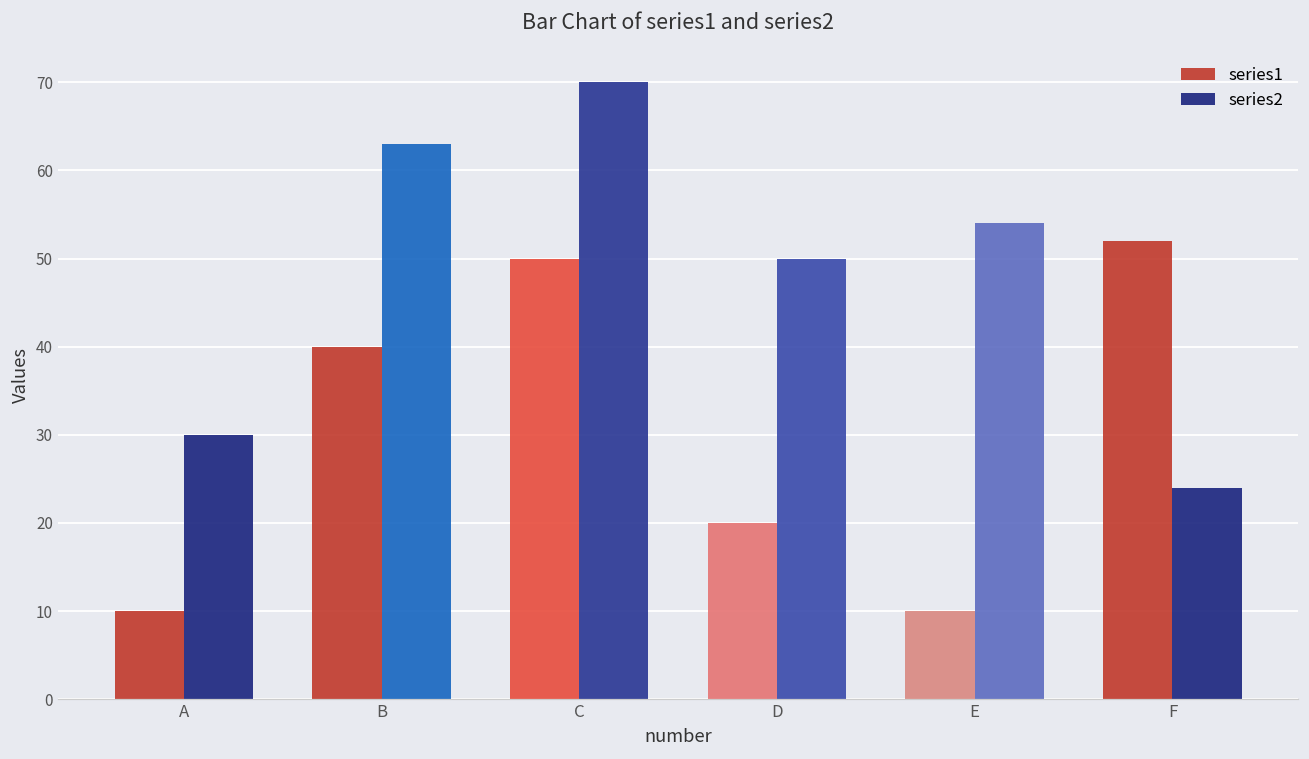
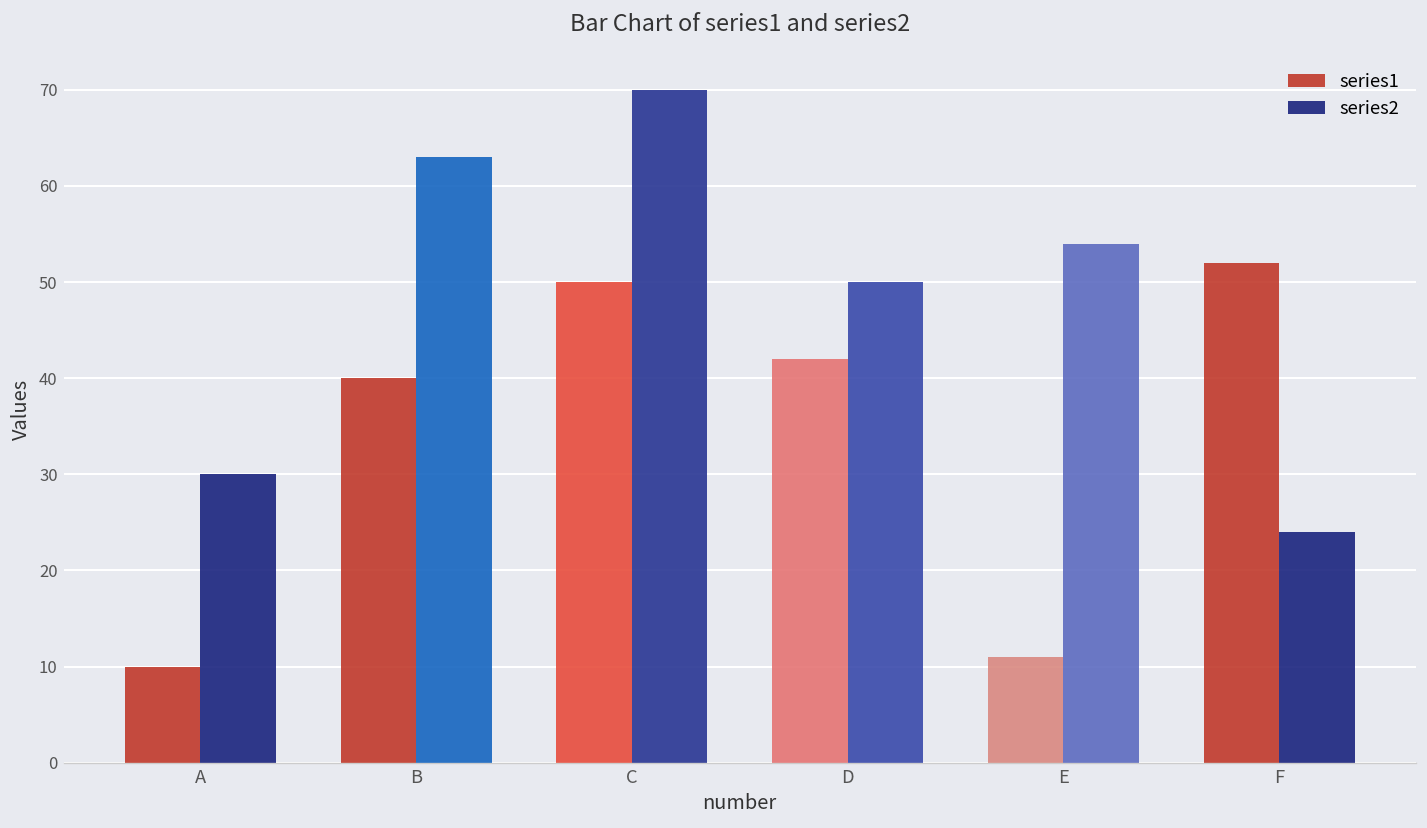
  {
    "series1": {
      "A": 10,
      "B": 40,
      "C": 50,
-     "D": 20,
-     "E": 10,
+     "D": 42,
+     "E": 11,
      "F": 52
    },
    "series2": {
      "A": 30,
      "B": 63,
      "C": 70,
      "D": 50,
      "E": 54,
      "F": 24
    }
  }
